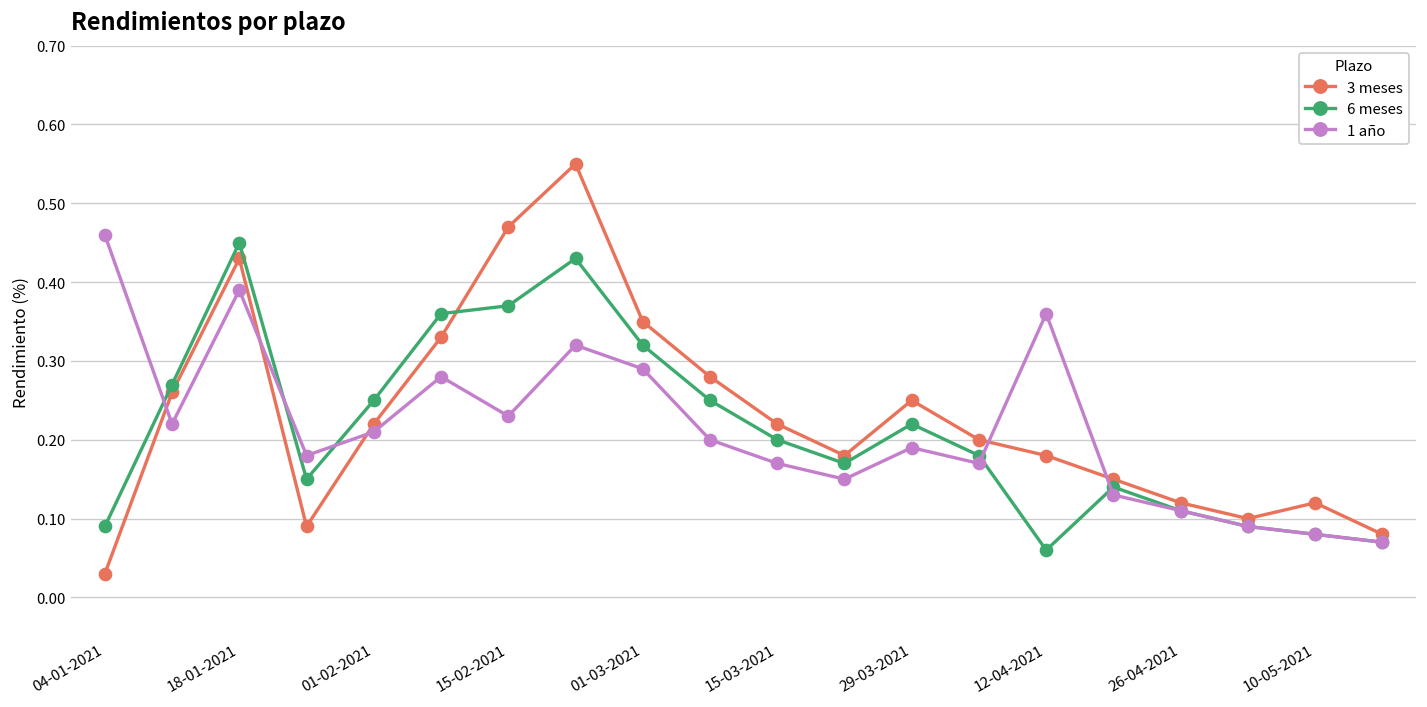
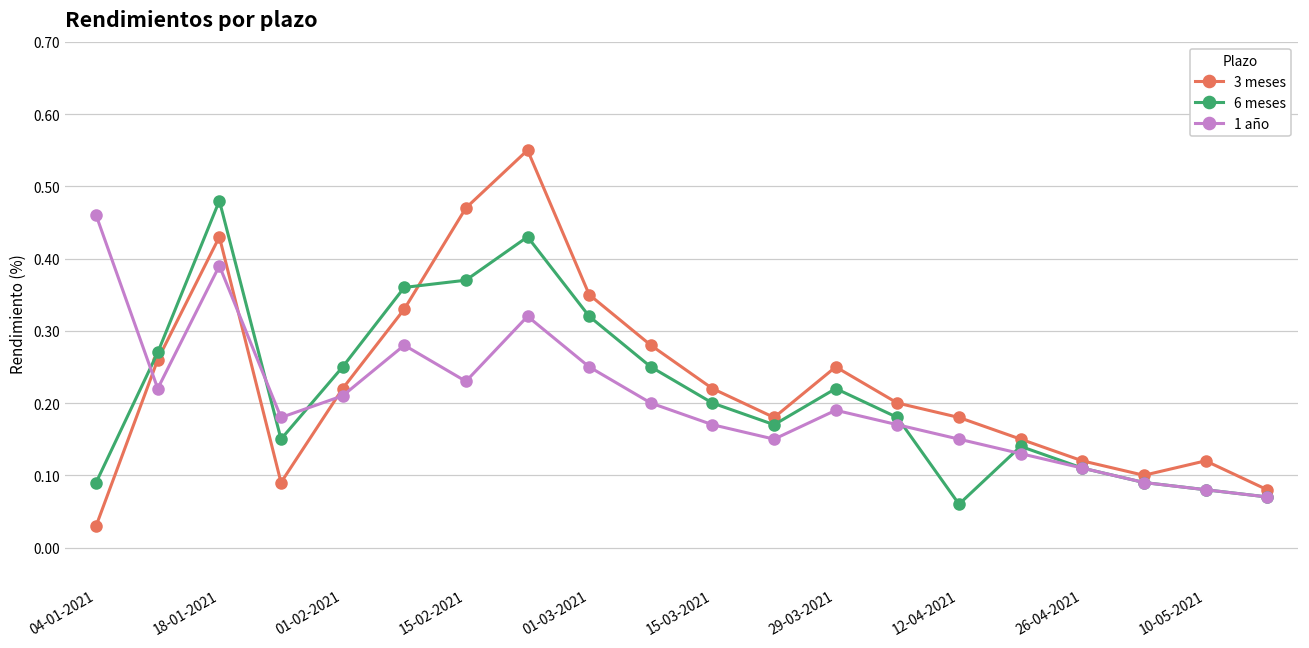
  {
    "3 meses": {
      "04-01-2021": 0.03,
      "18-01-2021": 0.43,
      "01-02-2021": 0.22,
      "15-02-2021": 0.47,
      "01-03-2021": 0.35,
      "15-03-2021": 0.22,
      "29-03-2021": 0.25,
      "12-04-2021": 0.18,
      "26-04-2021": 0.12,
      "10-05-2021": 0.12
    },
    "6 meses": {
      "04-01-2021": 0.09,
-     "18-01-2021": 0.45,
+     "18-01-2021": 0.48,
      "01-02-2021": 0.25,
      "15-02-2021": 0.37,
      "01-03-2021": 0.32,
      "15-03-2021": 0.20,
      "29-03-2021": 0.22,
      "12-04-2021": 0.06
    },
    "1 año": {
      "04-01-2021": 0.46,
      "18-01-2021": 0.39,
      "01-02-2021": 0.21,
      "15-02-2021": 0.23,
-     "01-03-2021": 0.29,
+     "01-03-2021": 0.25,
      "15-03-2021": 0.17,
      "29-03-2021": 0.19,
-     "12-04-2021": 0.36
+     "12-04-2021": 0.15
    }
  }
